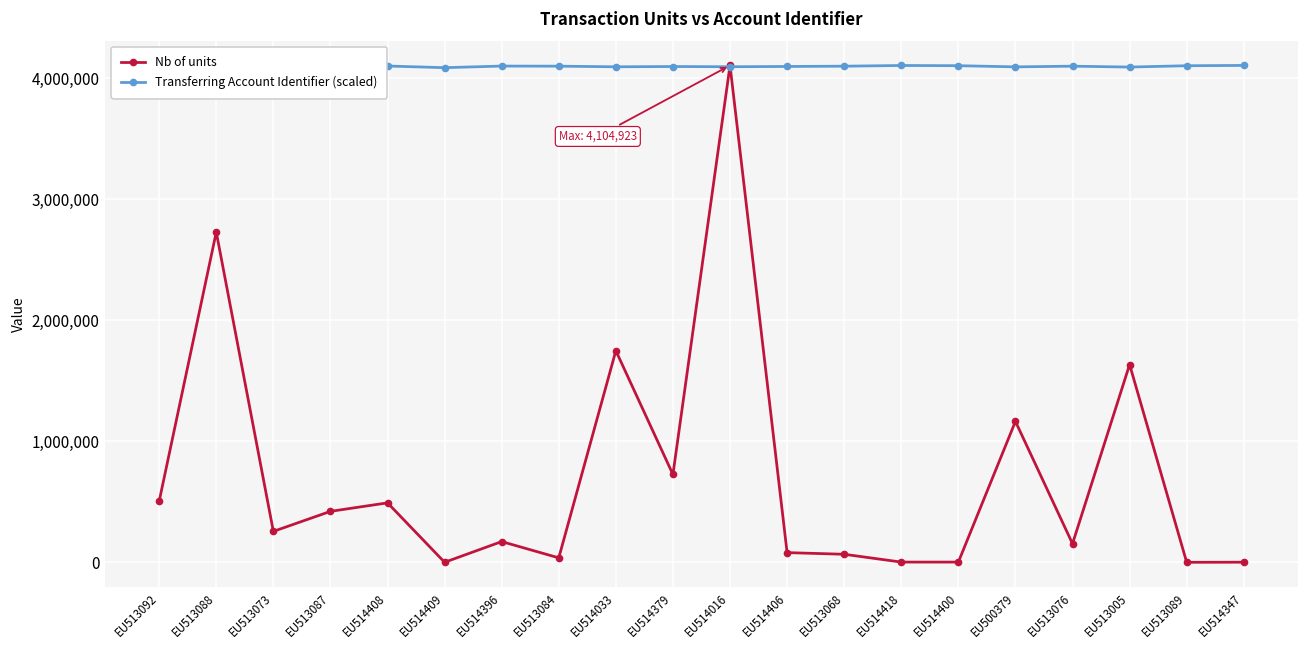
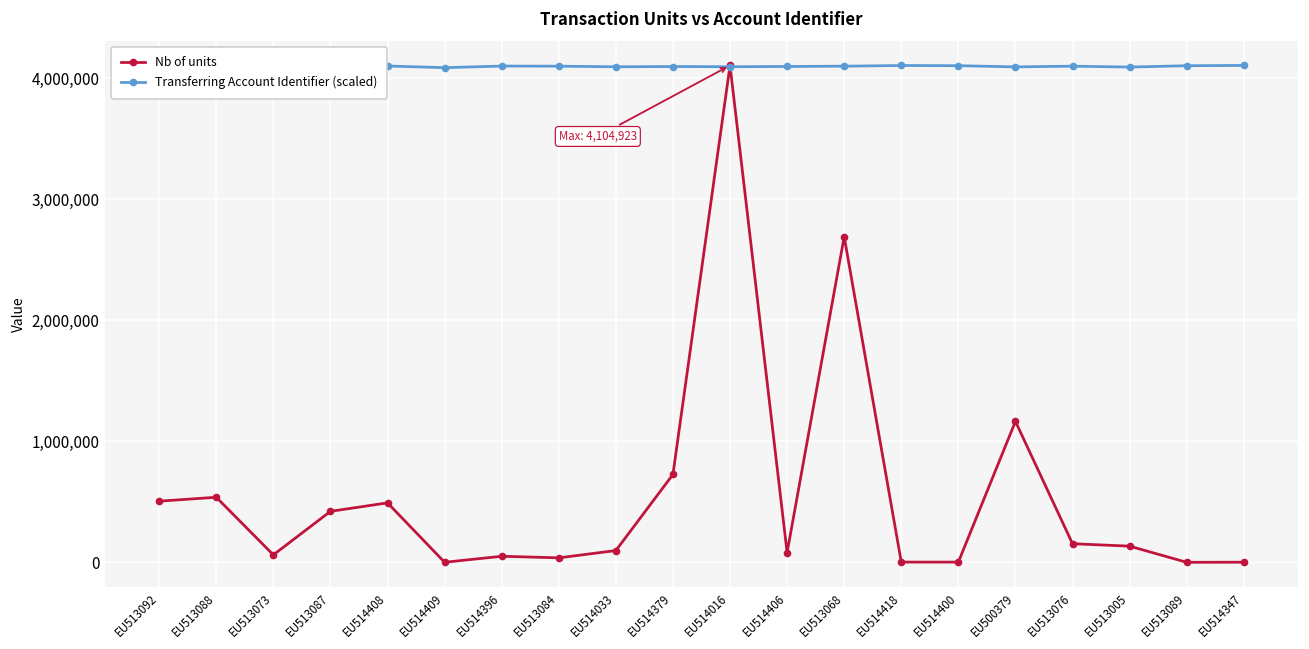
  {
    "Nb of units": {
      "EU513092": "510,000",
-     "EU513088": "2,730,000",
-     "EU513073": "260,000",
+     "EU513088": "540,000",
+     "EU513073": "60,000",
      "EU513087": "420,000",
      "EU514408": "490,000",
      "EU514409": "0",
-     "EU514396": "170,000",
+     "EU514396": "50,000",
      "EU513084": "40,000",
-     "EU514033": "1,750,000",
+     "EU514033": "100,000",
      "EU514379": "730,000",
      "EU514406": "80,000",
-     "EU513068": "70,000",
+     "EU513068": "2,690,000",
      "EU514418": "0",
      "EU514400": "0",
      "EU500379": "1,160,000",
      "EU513076": "150,000",
-     "EU513005": "1,630,000",
+     "EU513005": "130,000",
      "EU513089": "0",
      "EU514347": "0"
    },
    "Transferring Account Identifier (scaled)": {
      "EU514409": "4,090,000",
      "EU514396": "4,100,000",
      "EU514406": "4,100,000",
      "EU513068": "4,100,000",
      "EU514418": "4,100,000",
      "EU514400": "4,100,000",
      "EU500379": "4,090,000",
      "EU513076": "4,100,000",
      "EU513005": "4,090,000",
      "EU513089": "4,100,000",
      "EU514347": "4,100,000"
    }
  }
